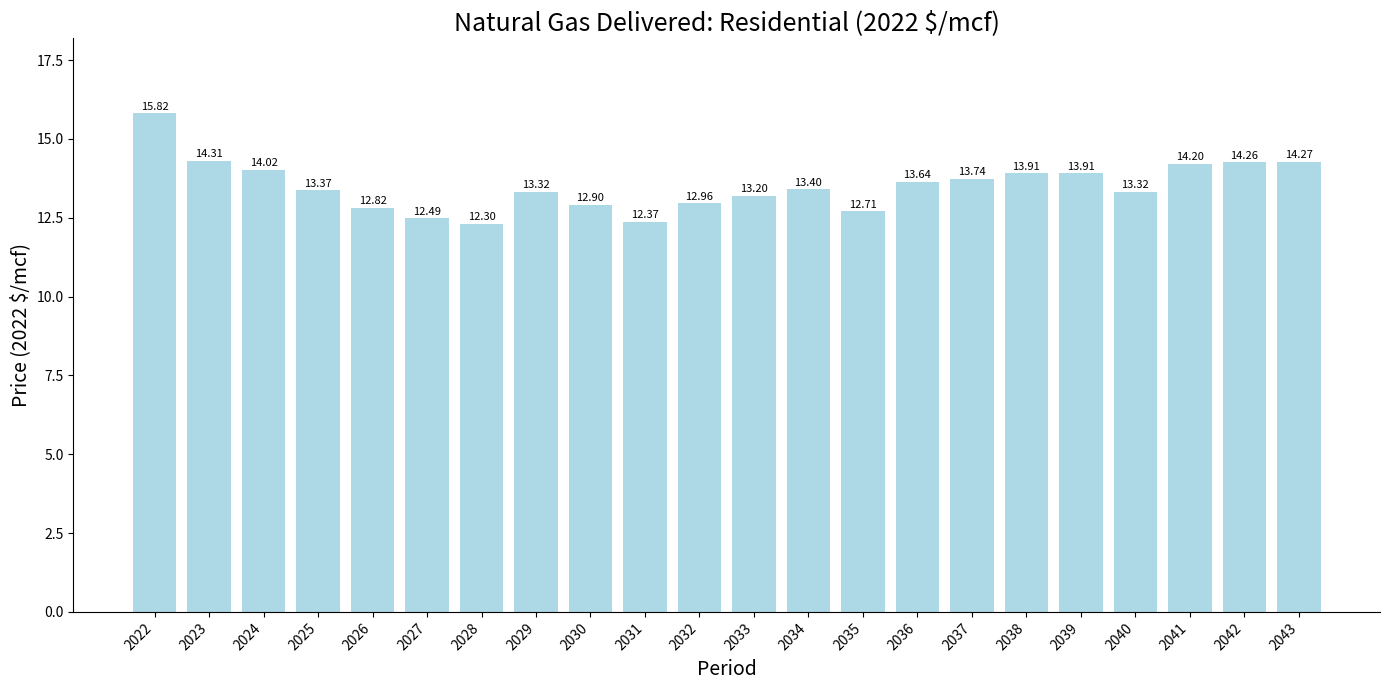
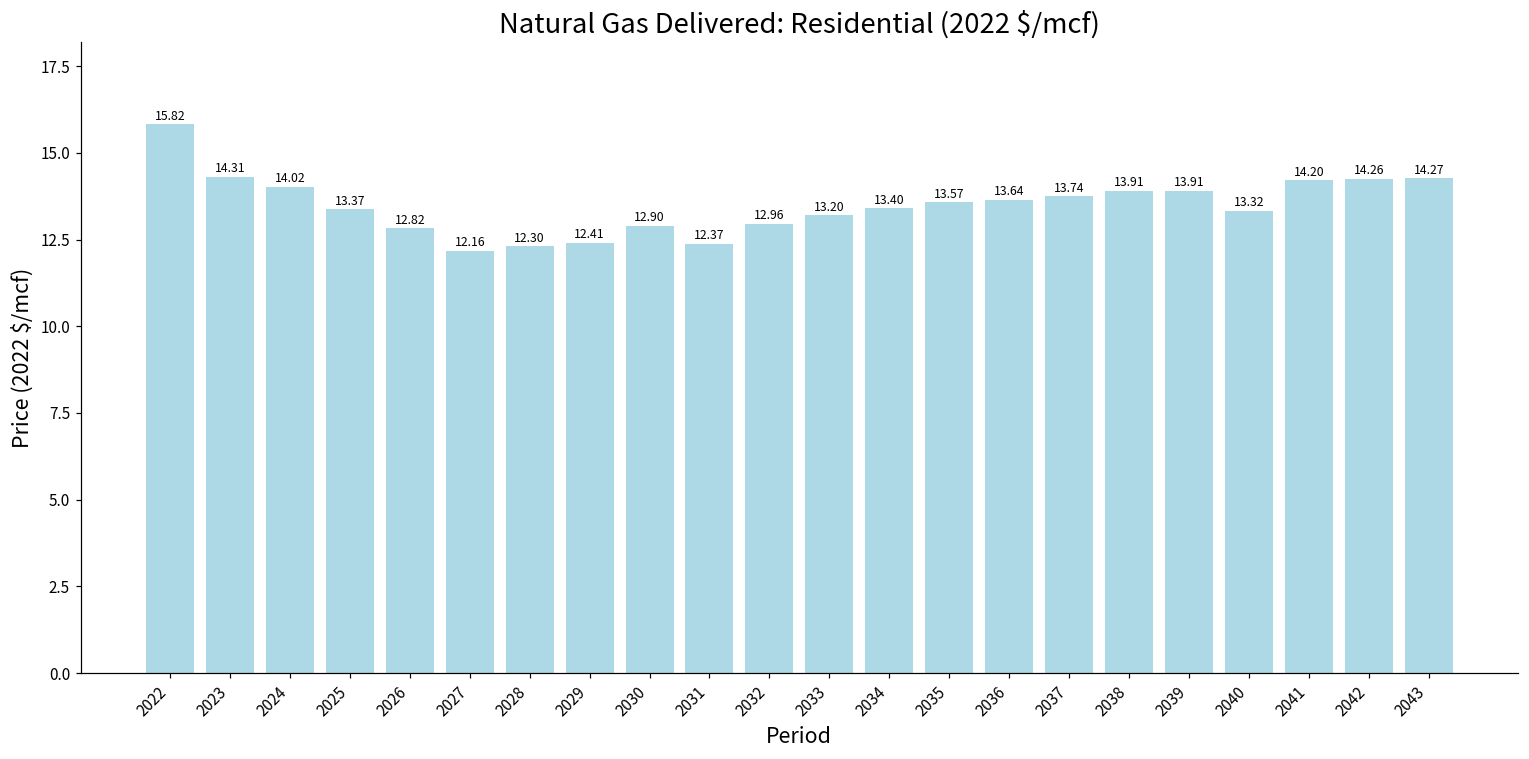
  {
    "2022": 15.82,
    "2023": 14.31,
    "2024": 14.02,
    "2025": 13.37,
    "2026": 12.82,
-   "2027": 12.49,
+   "2027": 12.16,
    "2028": 12.30,
-   "2029": 13.32,
+   "2029": 12.41,
    "2030": 12.90,
    "2031": 12.37,
    "2032": 12.96,
    "2033": 13.20,
    "2034": 13.40,
-   "2035": 12.71,
+   "2035": 13.57,
    "2036": 13.64,
    "2037": 13.74,
    "2038": 13.91,
    "2039": 13.91,
    "2040": 13.32,
    "2041": 14.20,
    "2042": 14.26,
    "2043": 14.27
  }
